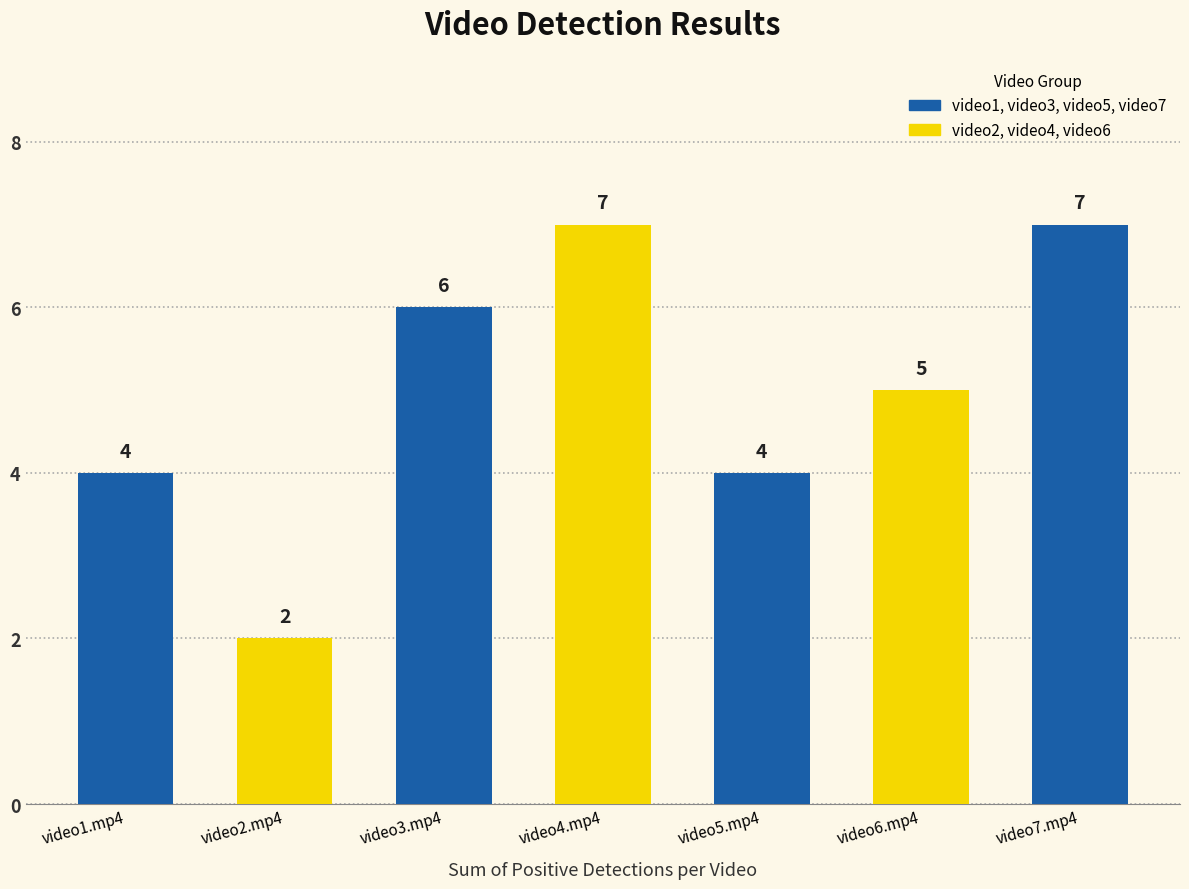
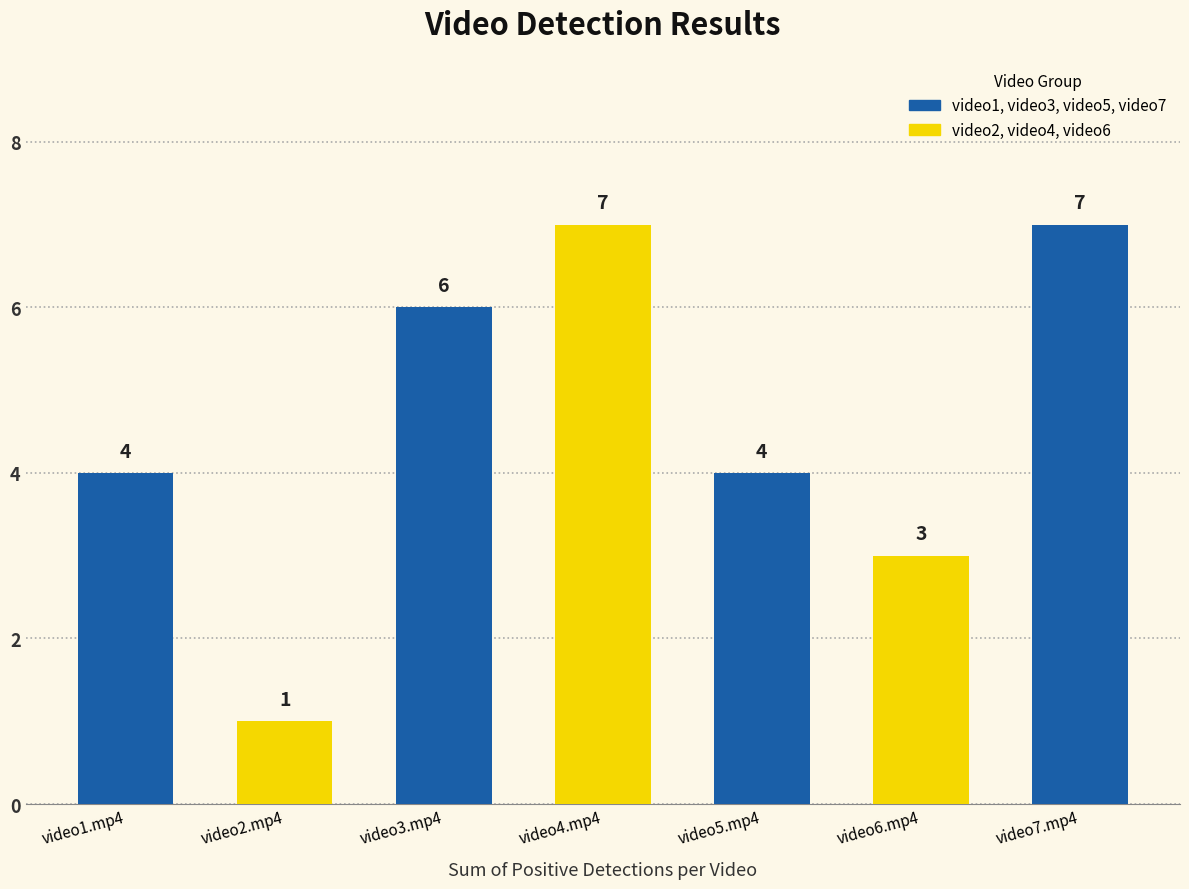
  {
    "video1.mp4": 4,
-   "video2.mp4": 2,
+   "video2.mp4": 1,
    "video3.mp4": 6,
    "video4.mp4": 7,
    "video5.mp4": 4,
-   "video6.mp4": 5,
+   "video6.mp4": 3,
    "video7.mp4": 7
  }
